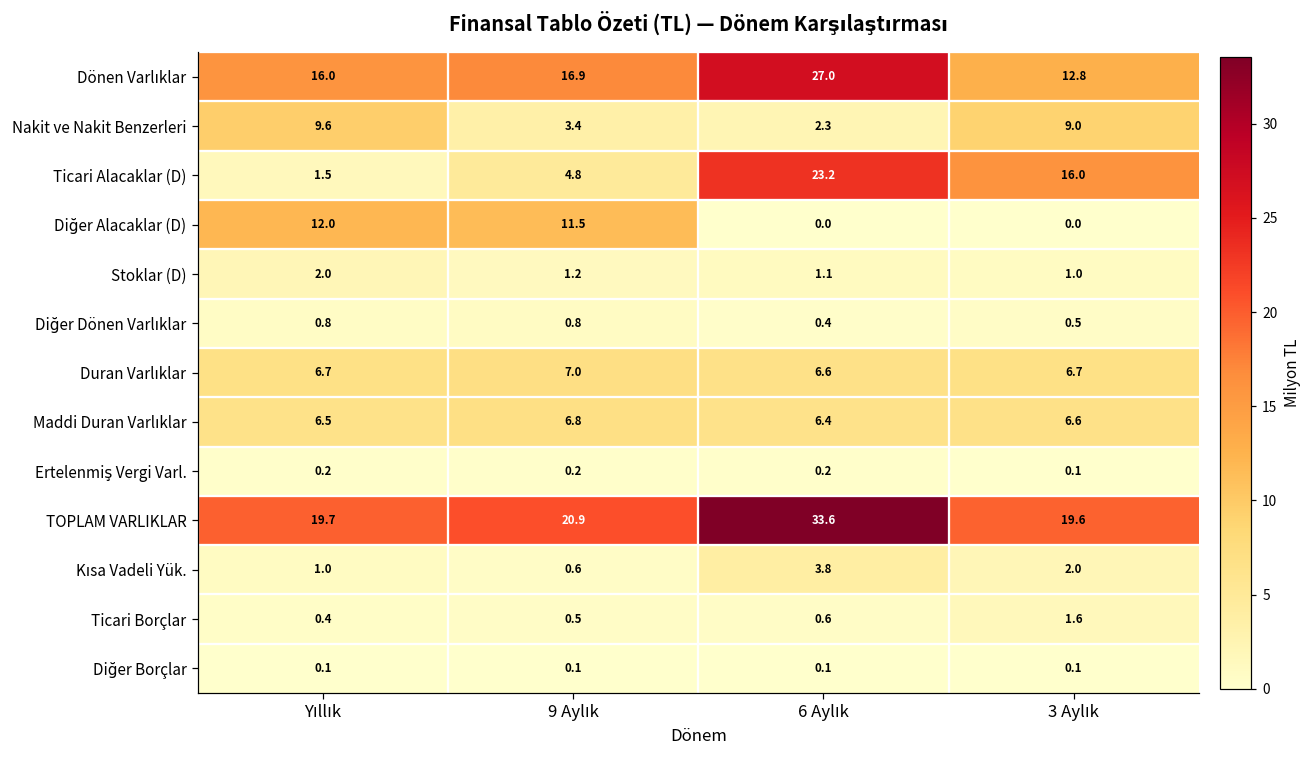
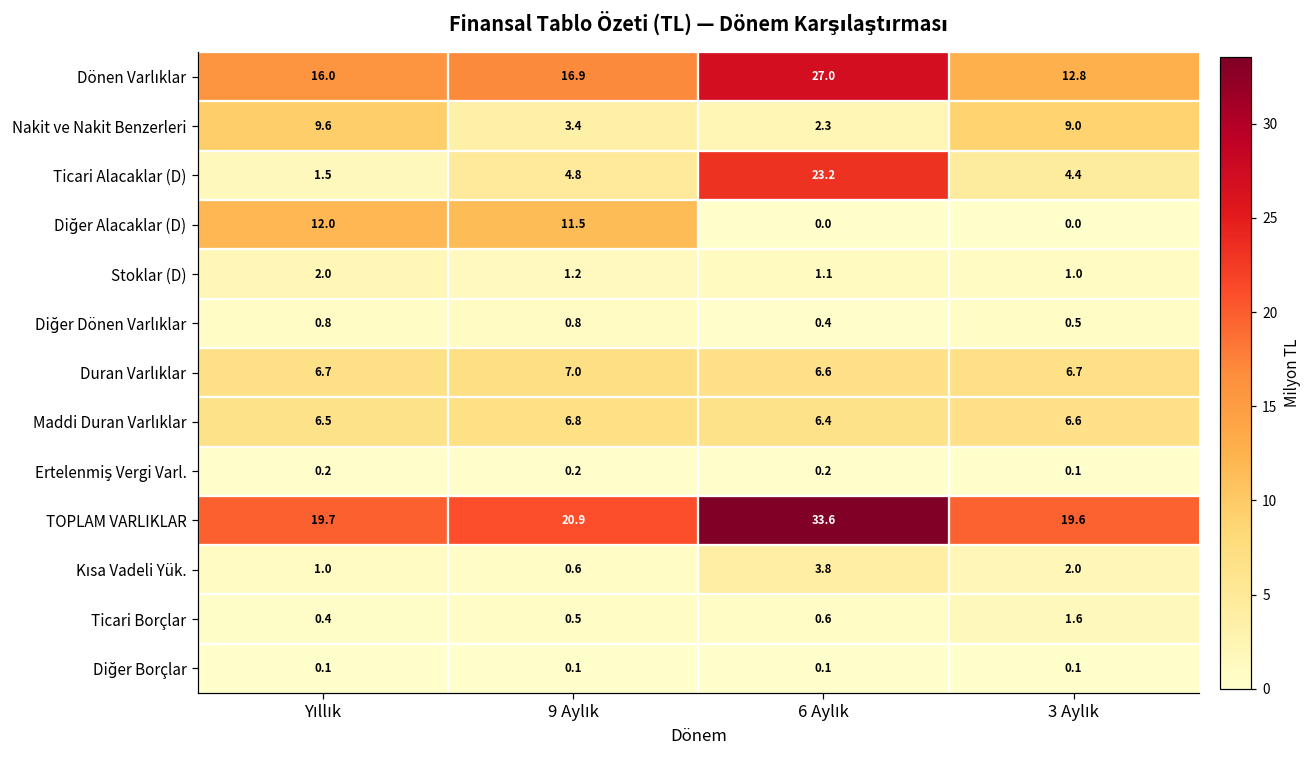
  {
    "Dönen Varlıklar": {
      "Yıllık": 16.0,
      "9 Aylık": 16.9,
      "6 Aylık": 27.0,
      "3 Aylık": 12.8
    },
    "Nakit ve Nakit Benzerleri": {
      "Yıllık": 9.6,
      "9 Aylık": 3.4,
      "6 Aylık": 2.3,
      "3 Aylık": 9.0
    },
    "Ticari Alacaklar (D)": {
      "Yıllık": 1.5,
      "9 Aylık": 4.8,
      "6 Aylık": 23.2,
-     "3 Aylık": 16.0
+     "3 Aylık": 4.4
    },
    "Diğer Alacaklar (D)": {
      "Yıllık": 12.0,
      "9 Aylık": 11.5,
      "6 Aylık": 0.0,
      "3 Aylık": 0.0
    },
    "Stoklar (D)": {
      "Yıllık": 2.0,
      "9 Aylık": 1.2,
      "6 Aylık": 1.1,
      "3 Aylık": 1.0
    },
    "Diğer Dönen Varlıklar": {
      "Yıllık": 0.8,
      "9 Aylık": 0.8,
      "6 Aylık": 0.4,
      "3 Aylık": 0.5
    },
    "Duran Varlıklar": {
      "Yıllık": 6.7,
      "9 Aylık": 7.0,
      "6 Aylık": 6.6,
      "3 Aylık": 6.7
    },
    "Maddi Duran Varlıklar": {
      "Yıllık": 6.5,
      "9 Aylık": 6.8,
      "6 Aylık": 6.4,
      "3 Aylık": 6.6
    },
    "Ertelenmiş Vergi Varl.": {
      "Yıllık": 0.2,
      "9 Aylık": 0.2,
      "6 Aylık": 0.2,
      "3 Aylık": 0.1
    },
    "TOPLAM VARLIKLAR": {
      "Yıllık": 19.7,
      "9 Aylık": 20.9,
      "6 Aylık": 33.6,
      "3 Aylık": 19.6
    },
    "Kısa Vadeli Yük.": {
      "Yıllık": 1.0,
      "9 Aylık": 0.6,
      "6 Aylık": 3.8,
      "3 Aylık": 2.0
    },
    "Ticari Borçlar": {
      "Yıllık": 0.4,
      "9 Aylık": 0.5,
      "6 Aylık": 0.6,
      "3 Aylık": 1.6
    },
    "Diğer Borçlar": {
      "Yıllık": 0.1,
      "9 Aylık": 0.1,
      "6 Aylık": 0.1,
      "3 Aylık": 0.1
    }
  }
